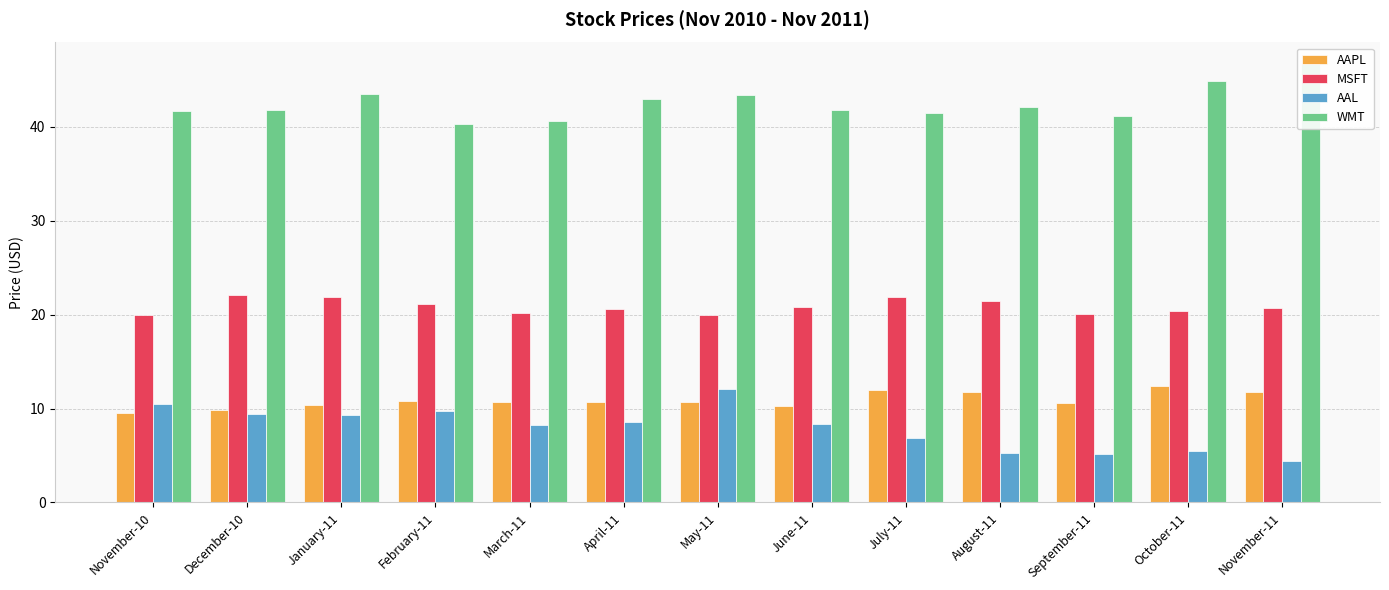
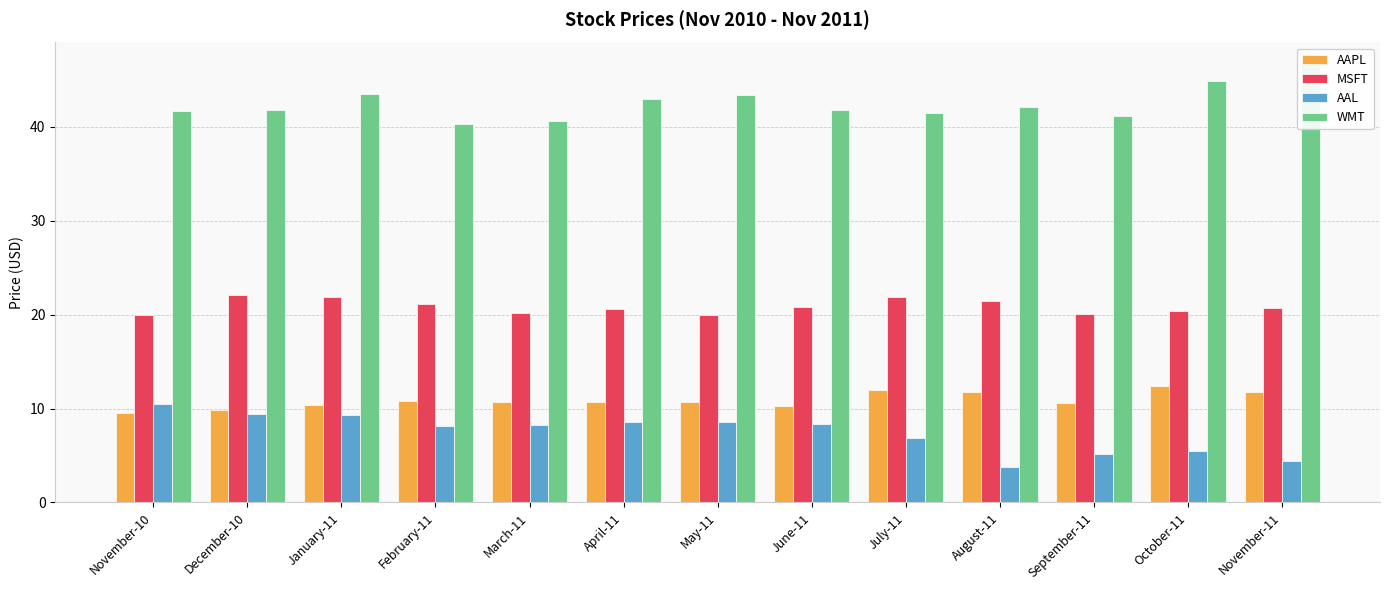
  {
    "AAPL": {
      "November-10": 10,
      "December-10": 10,
      "January-11": 10,
      "February-11": 11,
      "March-11": 11,
      "April-11": 11,
      "May-11": 11,
      "June-11": 10,
      "July-11": 12,
      "August-11": 12,
      "September-11": 11,
      "October-11": 12,
      "November-11": 12
    },
    "MSFT": {
      "November-10": 20,
      "December-10": 22,
      "January-11": 22,
      "February-11": 21,
      "March-11": 20,
      "April-11": 21,
      "May-11": 20,
      "June-11": 21,
      "July-11": 22,
      "August-11": 21,
      "September-11": 20,
      "October-11": 20,
      "November-11": 21
    },
    "AAL": {
      "November-10": 11,
      "December-10": 9,
      "January-11": 9,
-     "February-11": 10,
+     "February-11": 8,
      "March-11": 8,
      "April-11": 9,
-     "May-11": 12,
+     "May-11": 9,
      "June-11": 8,
      "July-11": 7,
-     "August-11": 5,
+     "August-11": 4,
      "September-11": 5,
      "October-11": 5,
      "November-11": 4
    },
    "WMT": {
      "November-10": 42,
      "December-10": 42,
      "January-11": 44,
      "February-11": 40,
      "March-11": 41,
      "April-11": 43,
      "May-11": 43,
      "June-11": 42,
      "July-11": 41,
      "August-11": 42,
      "September-11": 41,
      "October-11": 45
    }
  }
